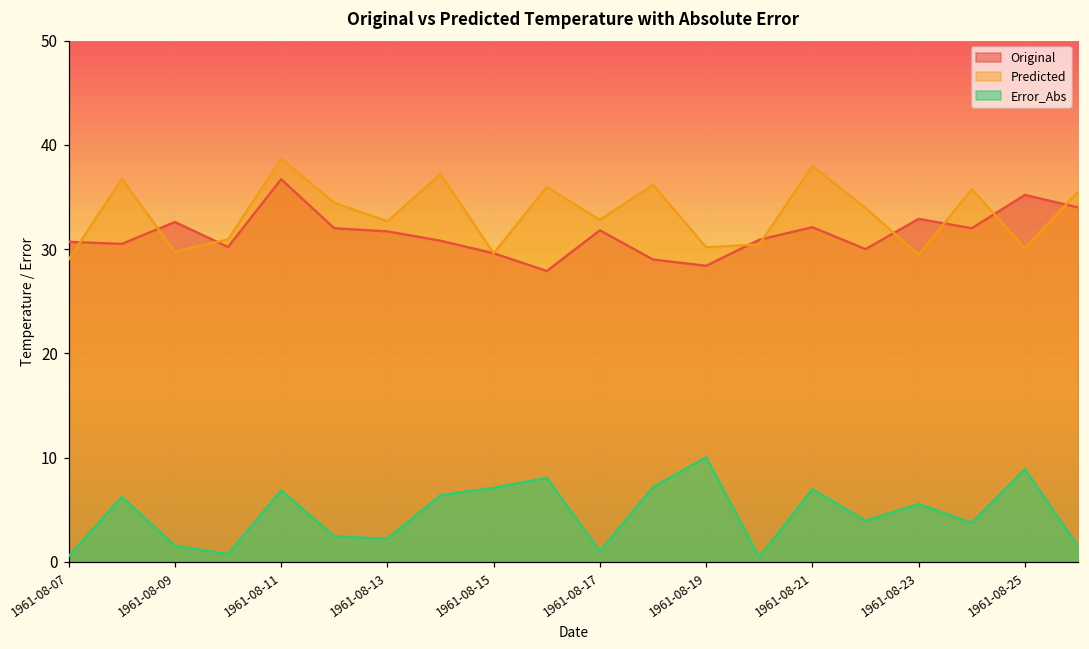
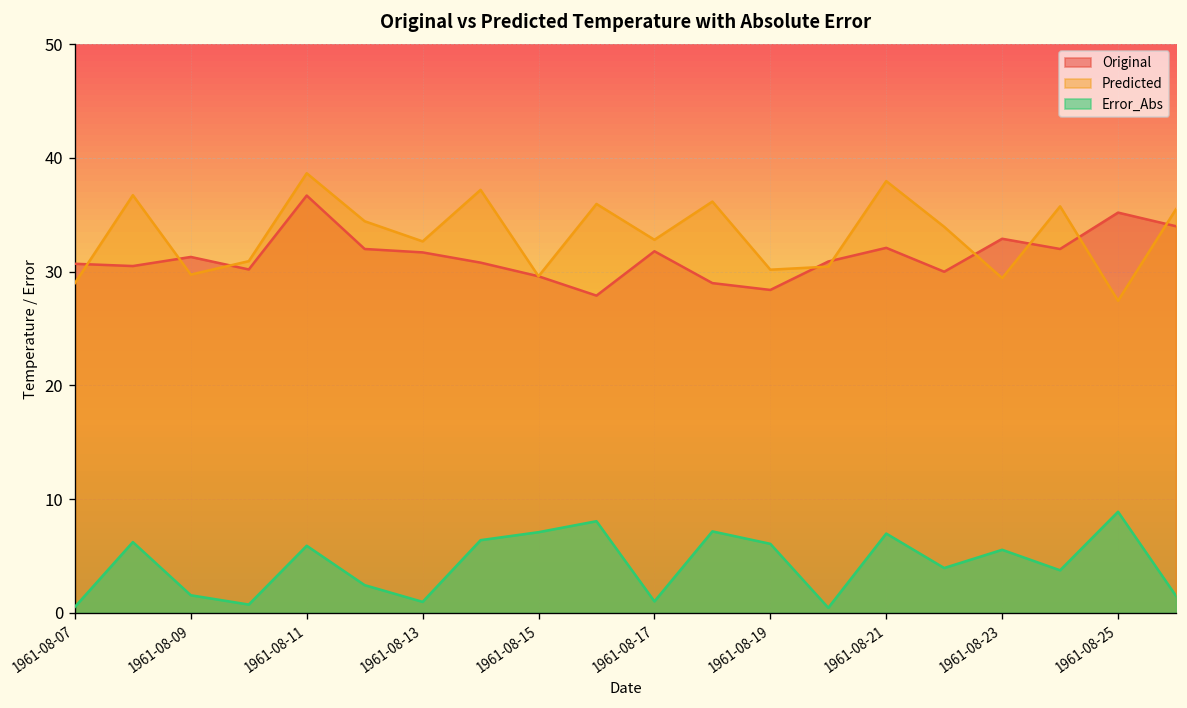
  {
    "Original": {
      "1961-08-07": 31,
-     "1961-08-09": 33,
+     "1961-08-09": 31,
      "1961-08-11": 37,
      "1961-08-13": 32,
      "1961-08-17": 32,
      "1961-08-19": 28,
      "1961-08-21": 32,
      "1961-08-23": 33,
      "1961-08-25": 35
    },
    "Predicted": {
      "1961-08-07": 29,
      "1961-08-09": 30,
      "1961-08-11": 39,
      "1961-08-13": 33,
      "1961-08-17": 33,
      "1961-08-19": 30,
      "1961-08-21": 38,
      "1961-08-23": 29,
-     "1961-08-25": 30
+     "1961-08-25": 27
    },
    "Error_Abs": {
      "1961-08-07": 1,
      "1961-08-09": 2,
-     "1961-08-11": 7,
-     "1961-08-13": 2,
+     "1961-08-11": 6,
+     "1961-08-13": 1,
      "1961-08-15": 7,
      "1961-08-17": 1,
-     "1961-08-19": 10,
+     "1961-08-19": 6,
      "1961-08-21": 7,
      "1961-08-23": 6,
      "1961-08-25": 9
    }
  }
